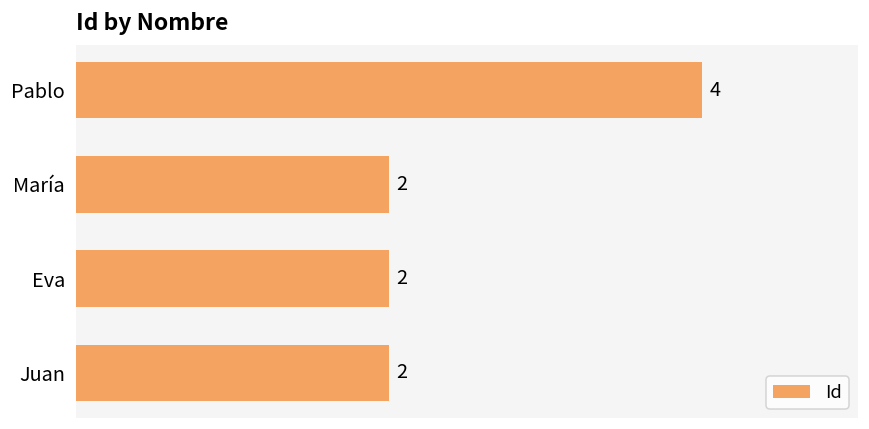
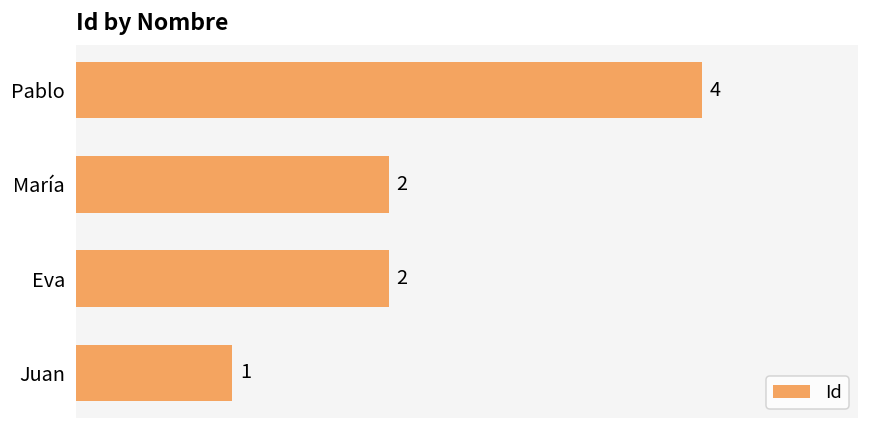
  {
    "Pablo": 4,
    "María": 2,
    "Eva": 2,
-   "Juan": 2
+   "Juan": 1
  }
